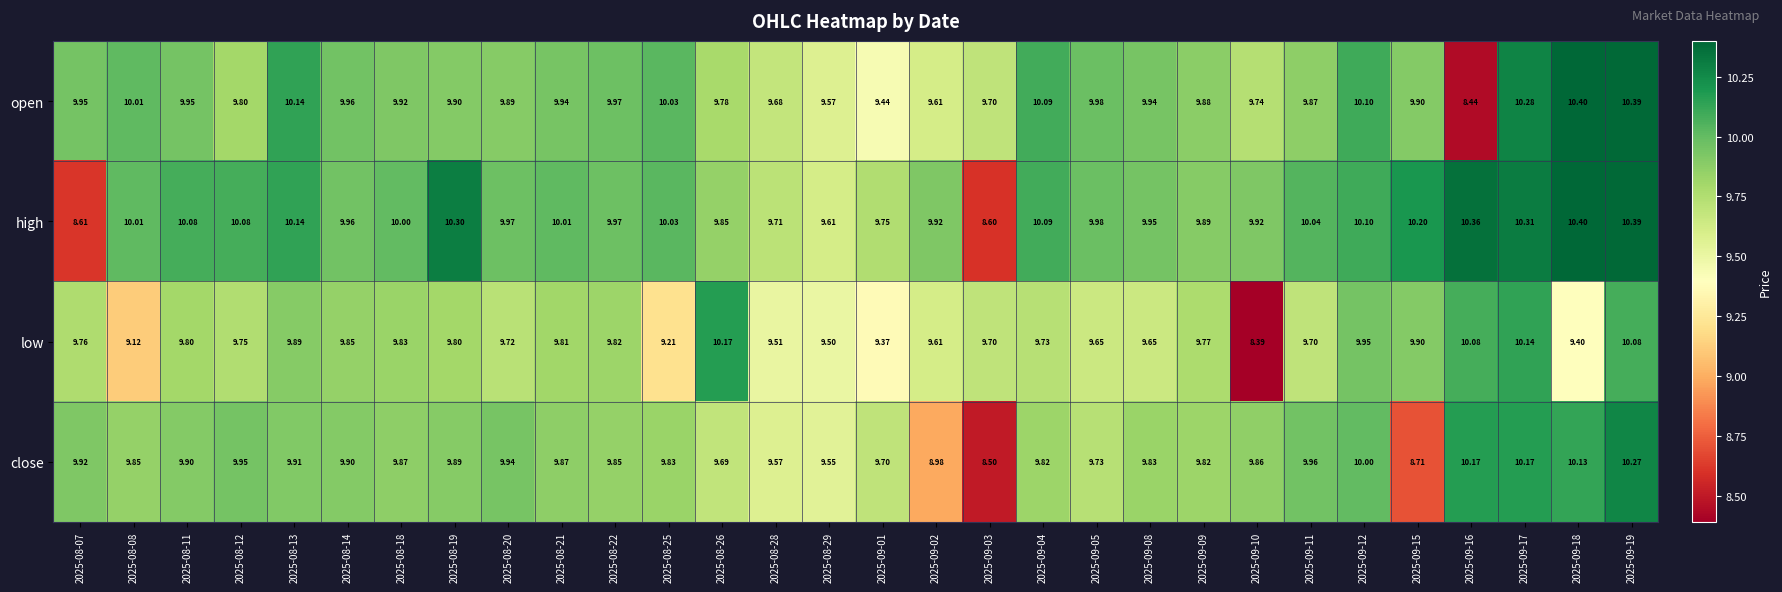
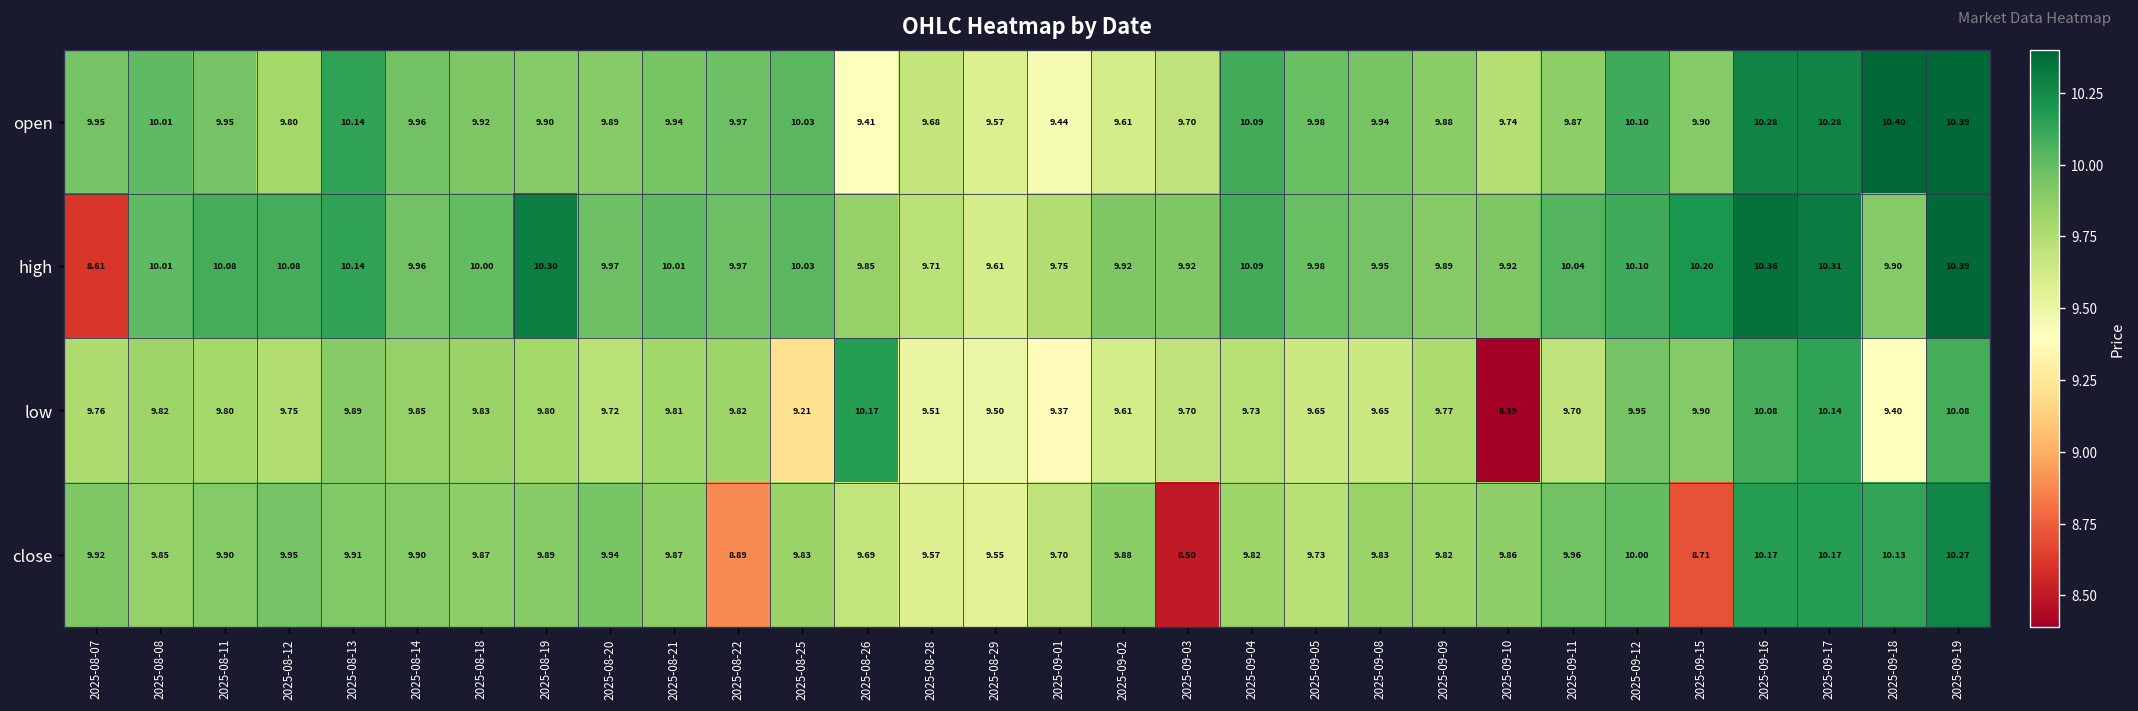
  {
    "open": {
      "2025-08-07": 9.95,
      "2025-08-08": 10.01,
      "2025-08-11": 9.95,
      "2025-08-12": 9.80,
      "2025-08-13": 10.14,
      "2025-08-14": 9.96,
      "2025-08-18": 9.92,
      "2025-08-19": 9.90,
      "2025-08-20": 9.89,
      "2025-08-21": 9.94,
      "2025-08-22": 9.97,
      "2025-08-25": 10.03,
-     "2025-08-26": 9.78,
+     "2025-08-26": 9.41,
      "2025-08-28": 9.68,
      "2025-08-29": 9.57,
      "2025-09-01": 9.44,
      "2025-09-02": 9.61,
      "2025-09-03": 9.70,
      "2025-09-04": 10.09,
      "2025-09-05": 9.98,
      "2025-09-08": 9.94,
      "2025-09-09": 9.88,
      "2025-09-10": 9.74,
      "2025-09-11": 9.87,
      "2025-09-12": 10.10,
      "2025-09-15": 9.90,
-     "2025-09-16": 8.44,
+     "2025-09-16": 10.28,
      "2025-09-17": 10.28,
      "2025-09-18": 10.40,
      "2025-09-19": 10.39
    },
    "high": {
      "2025-08-07": 8.61,
      "2025-08-08": 10.01,
      "2025-08-11": 10.08,
      "2025-08-12": 10.08,
      "2025-08-13": 10.14,
      "2025-08-14": 9.96,
      "2025-08-18": 10.00,
      "2025-08-19": 10.30,
      "2025-08-20": 9.97,
      "2025-08-21": 10.01,
      "2025-08-22": 9.97,
      "2025-08-25": 10.03,
      "2025-08-26": 9.85,
      "2025-08-28": 9.71,
      "2025-08-29": 9.61,
      "2025-09-01": 9.75,
      "2025-09-02": 9.92,
-     "2025-09-03": 8.60,
+     "2025-09-03": 9.92,
      "2025-09-04": 10.09,
      "2025-09-05": 9.98,
      "2025-09-08": 9.95,
      "2025-09-09": 9.89,
      "2025-09-10": 9.92,
      "2025-09-11": 10.04,
      "2025-09-12": 10.10,
      "2025-09-15": 10.20,
      "2025-09-16": 10.36,
      "2025-09-17": 10.31,
-     "2025-09-18": 10.40,
+     "2025-09-18": 9.90,
      "2025-09-19": 10.39
    },
    "low": {
      "2025-08-07": 9.76,
-     "2025-08-08": 9.12,
+     "2025-08-08": 9.82,
      "2025-08-11": 9.80,
      "2025-08-12": 9.75,
      "2025-08-13": 9.89,
      "2025-08-14": 9.85,
      "2025-08-18": 9.83,
      "2025-08-19": 9.80,
      "2025-08-20": 9.72,
      "2025-08-21": 9.81,
      "2025-08-22": 9.82,
      "2025-08-25": 9.21,
      "2025-08-26": 10.17,
      "2025-08-28": 9.51,
      "2025-08-29": 9.50,
      "2025-09-01": 9.37,
      "2025-09-02": 9.61,
      "2025-09-03": 9.70,
      "2025-09-04": 9.73,
      "2025-09-05": 9.65,
      "2025-09-08": 9.65,
      "2025-09-09": 9.77,
      "2025-09-10": 8.39,
      "2025-09-11": 9.70,
      "2025-09-12": 9.95,
      "2025-09-15": 9.90,
      "2025-09-16": 10.08,
      "2025-09-17": 10.14,
      "2025-09-18": 9.40,
      "2025-09-19": 10.08
    },
    "close": {
      "2025-08-07": 9.92,
      "2025-08-08": 9.85,
      "2025-08-11": 9.90,
      "2025-08-12": 9.95,
      "2025-08-13": 9.91,
      "2025-08-14": 9.90,
      "2025-08-18": 9.87,
      "2025-08-19": 9.89,
      "2025-08-20": 9.94,
      "2025-08-21": 9.87,
-     "2025-08-22": 9.85,
+     "2025-08-22": 8.89,
      "2025-08-25": 9.83,
      "2025-08-26": 9.69,
      "2025-08-28": 9.57,
      "2025-08-29": 9.55,
      "2025-09-01": 9.70,
-     "2025-09-02": 8.98,
+     "2025-09-02": 9.88,
      "2025-09-03": 8.50,
      "2025-09-04": 9.82,
      "2025-09-05": 9.73,
      "2025-09-08": 9.83,
      "2025-09-09": 9.82,
      "2025-09-10": 9.86,
      "2025-09-11": 9.96,
      "2025-09-12": 10.00,
      "2025-09-15": 8.71,
      "2025-09-16": 10.17,
      "2025-09-17": 10.17,
      "2025-09-18": 10.13,
      "2025-09-19": 10.27
    }
  }
